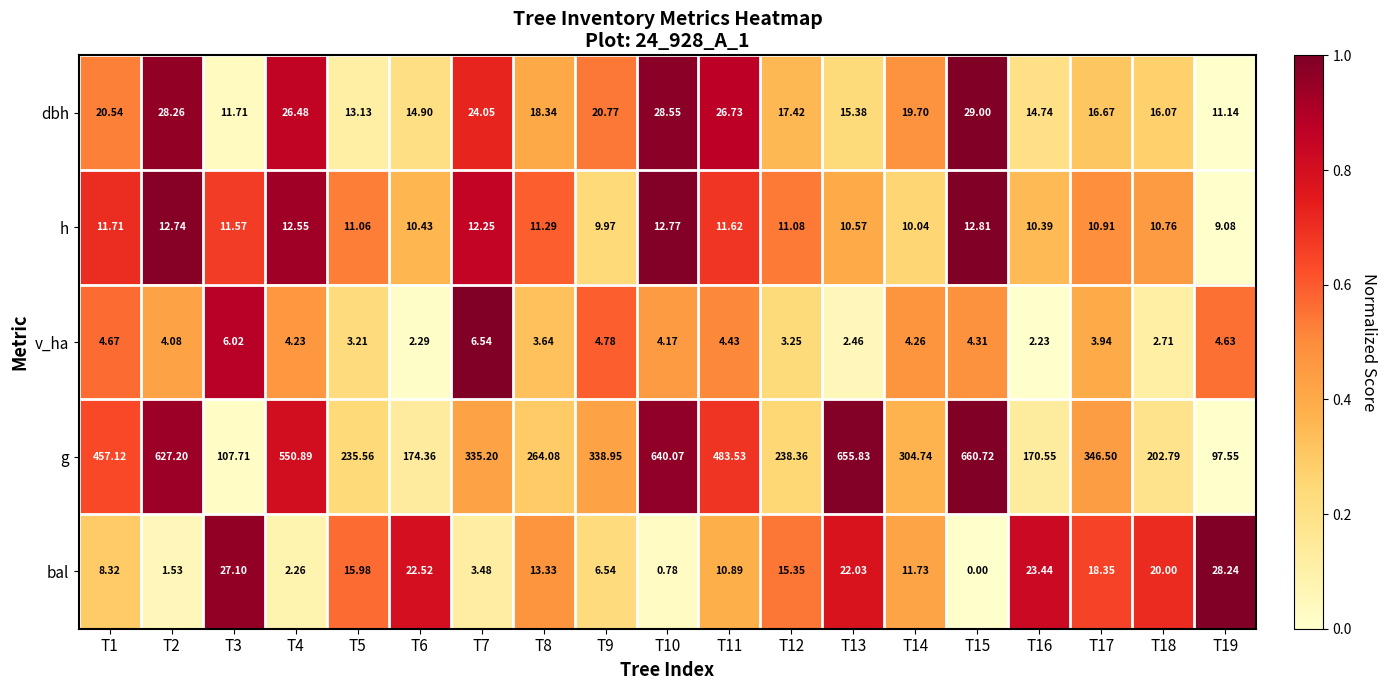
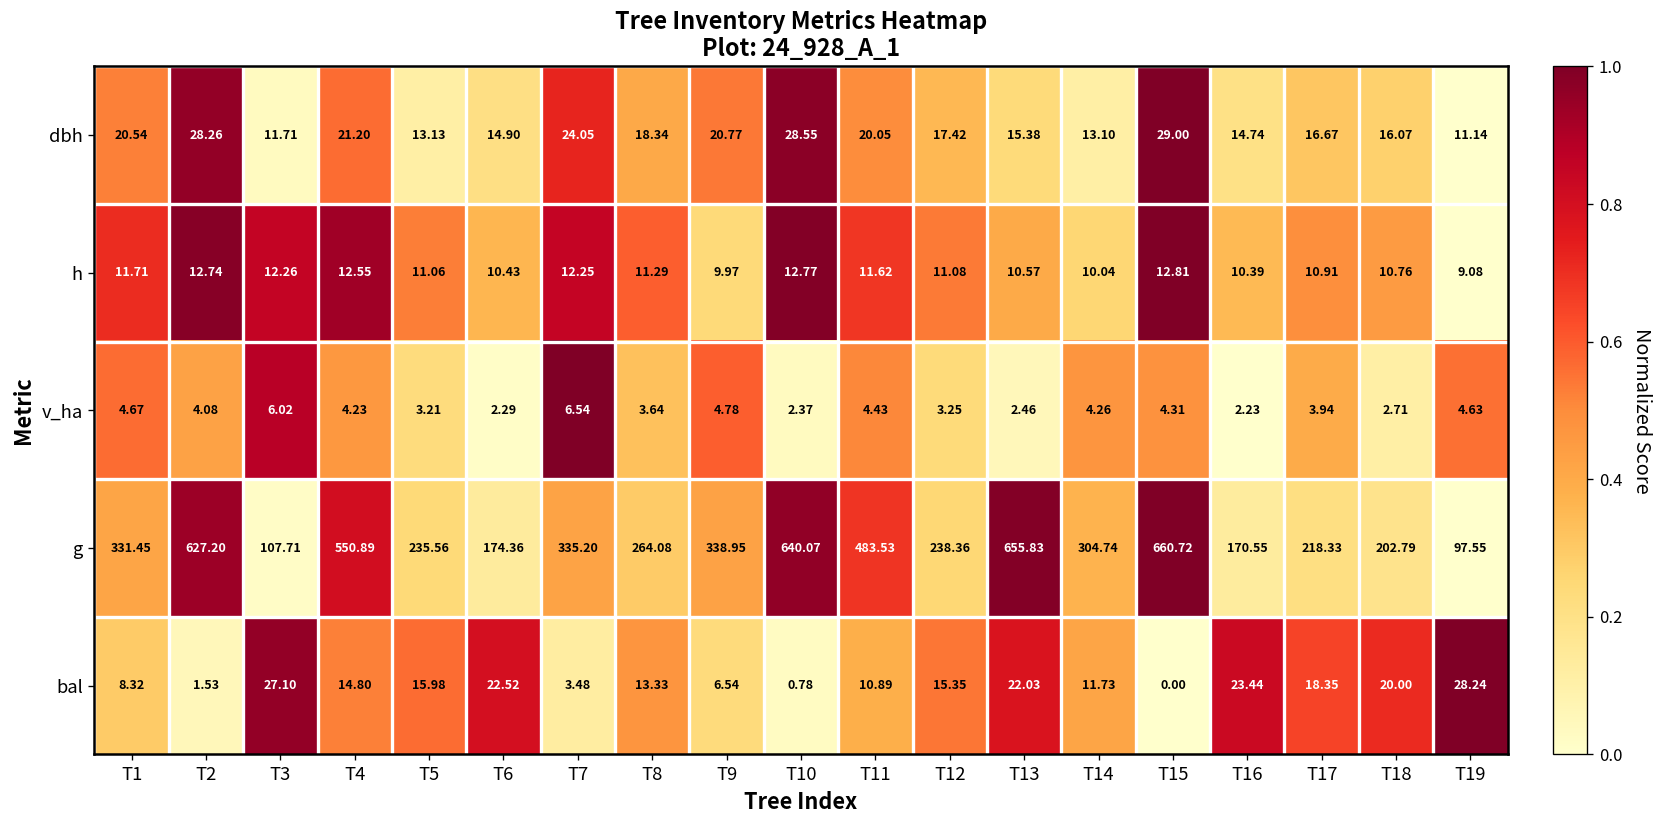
  {
    "dbh": {
      "T1": 20.54,
      "T2": 28.26,
      "T3": 11.71,
-     "T4": 26.48,
+     "T4": 21.20,
      "T5": 13.13,
      "T6": 14.90,
      "T7": 24.05,
      "T8": 18.34,
      "T9": 20.77,
      "T10": 28.55,
-     "T11": 26.73,
+     "T11": 20.05,
      "T12": 17.42,
      "T13": 15.38,
-     "T14": 19.70,
+     "T14": 13.10,
      "T15": 29.00,
      "T16": 14.74,
      "T17": 16.67,
      "T18": 16.07,
      "T19": 11.14
    },
    "h": {
      "T1": 11.71,
      "T2": 12.74,
-     "T3": 11.57,
+     "T3": 12.26,
      "T4": 12.55,
      "T5": 11.06,
      "T6": 10.43,
      "T7": 12.25,
      "T8": 11.29,
      "T9": 9.97,
      "T10": 12.77,
      "T11": 11.62,
      "T12": 11.08,
      "T13": 10.57,
      "T14": 10.04,
      "T15": 12.81,
      "T16": 10.39,
      "T17": 10.91,
      "T18": 10.76,
      "T19": 9.08
    },
    "v_ha": {
      "T1": 4.67,
      "T2": 4.08,
      "T3": 6.02,
      "T4": 4.23,
      "T5": 3.21,
      "T6": 2.29,
      "T7": 6.54,
      "T8": 3.64,
      "T9": 4.78,
-     "T10": 4.17,
+     "T10": 2.37,
      "T11": 4.43,
      "T12": 3.25,
      "T13": 2.46,
      "T14": 4.26,
      "T15": 4.31,
      "T16": 2.23,
      "T17": 3.94,
      "T18": 2.71,
      "T19": 4.63
    },
    "g": {
-     "T1": 457.12,
+     "T1": 331.45,
      "T2": 627.20,
      "T3": 107.71,
      "T4": 550.89,
      "T5": 235.56,
      "T6": 174.36,
      "T7": 335.20,
      "T8": 264.08,
      "T9": 338.95,
      "T10": 640.07,
      "T11": 483.53,
      "T12": 238.36,
      "T13": 655.83,
      "T14": 304.74,
      "T15": 660.72,
      "T16": 170.55,
-     "T17": 346.50,
+     "T17": 218.33,
      "T18": 202.79,
      "T19": 97.55
    },
    "bal": {
      "T1": 8.32,
      "T2": 1.53,
      "T3": 27.10,
-     "T4": 2.26,
+     "T4": 14.80,
      "T5": 15.98,
      "T6": 22.52,
      "T7": 3.48,
      "T8": 13.33,
      "T9": 6.54,
      "T10": 0.78,
      "T11": 10.89,
      "T12": 15.35,
      "T13": 22.03,
      "T14": 11.73,
      "T15": 0.00,
      "T16": 23.44,
      "T17": 18.35,
      "T18": 20.00,
      "T19": 28.24
    }
  }
